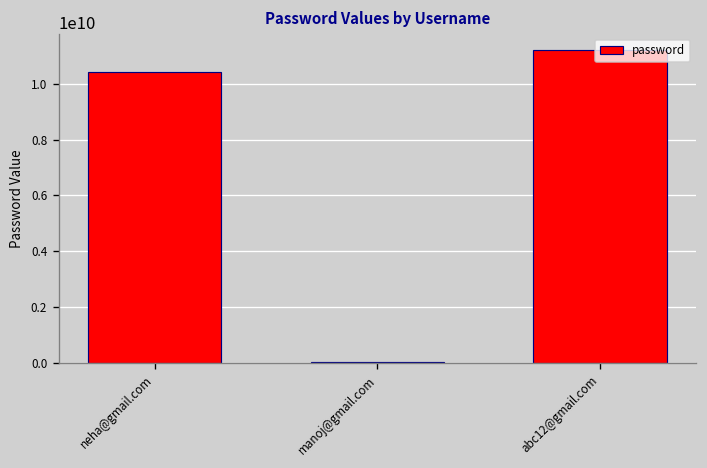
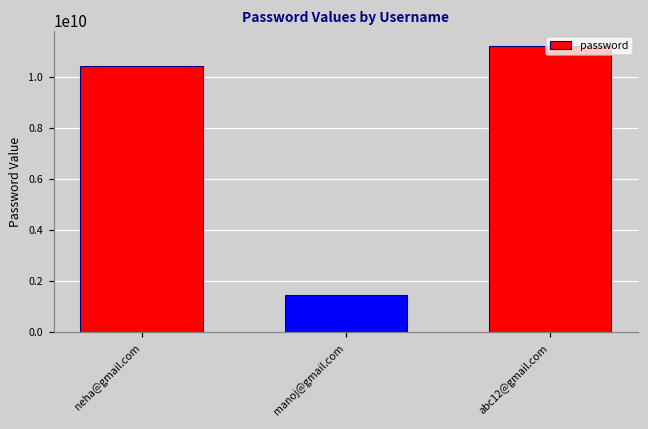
  {
    "neha@gmail.com": 10400000000,
-   "manoj@gmail.com": 0
+   "manoj@gmail.com": 1500000000
  }
